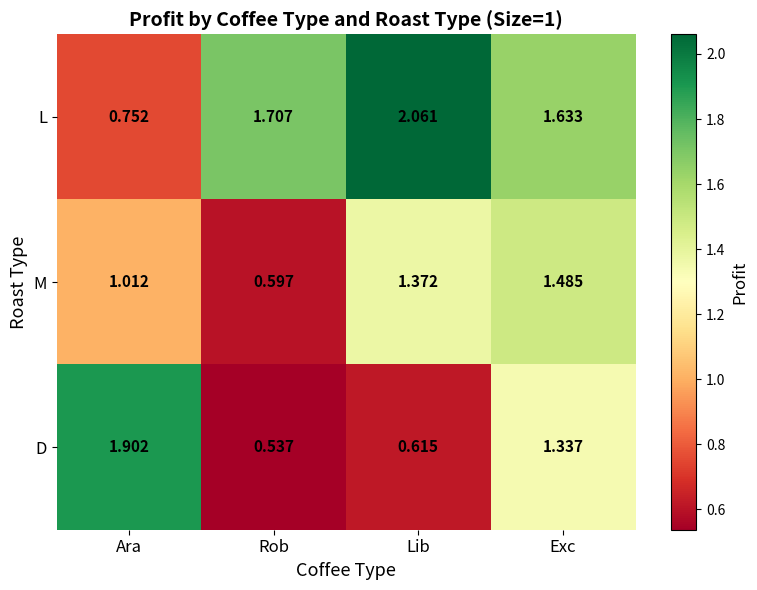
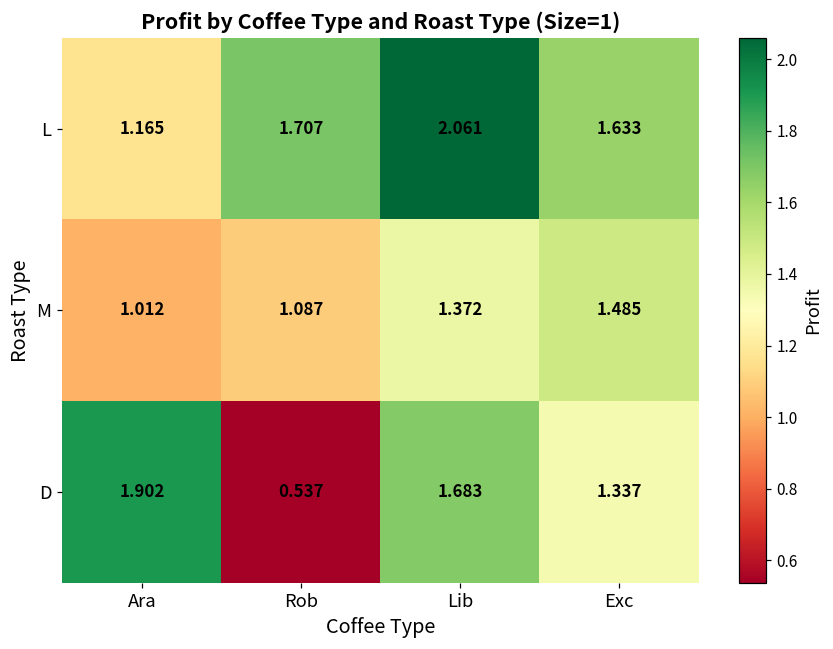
  {
    "L": {
-     "Ara": 0.752,
+     "Ara": 1.165,
      "Rob": 1.707,
      "Lib": 2.061,
      "Exc": 1.633
    },
    "M": {
      "Ara": 1.012,
-     "Rob": 0.597,
+     "Rob": 1.087,
      "Lib": 1.372,
      "Exc": 1.485
    },
    "D": {
      "Ara": 1.902,
      "Rob": 0.537,
-     "Lib": 0.615,
+     "Lib": 1.683,
      "Exc": 1.337
    }
  }
